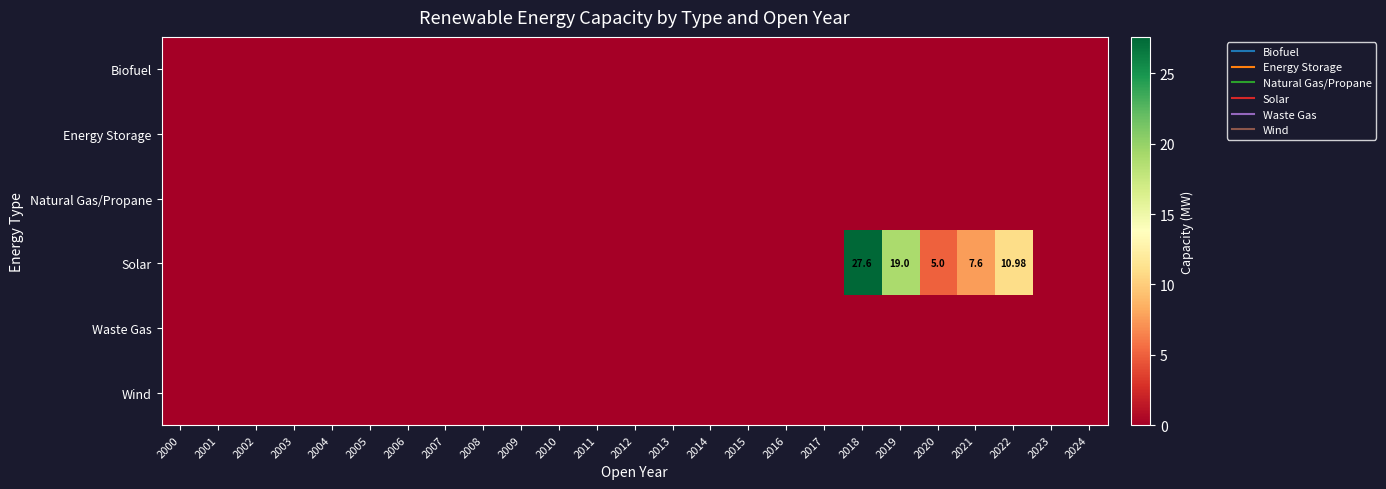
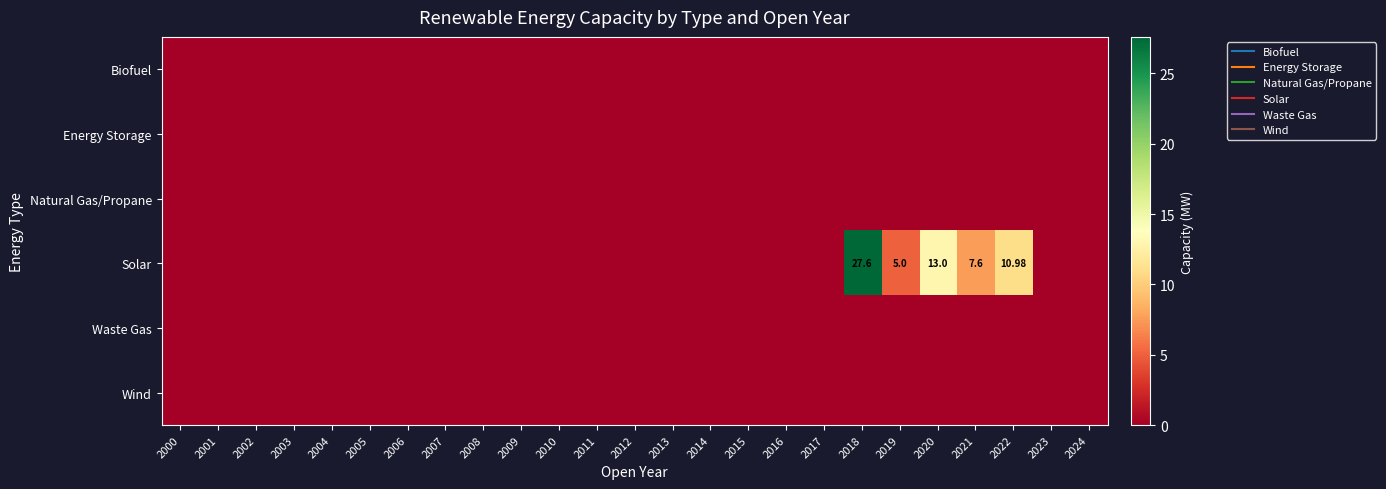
  {
    "Solar": {
      "2018": 27.6,
-     "2019": 19.0,
-     "2020": 5.0,
+     "2019": 5.0,
+     "2020": 13.0,
      "2021": 7.6,
      "2022": 10.98
    }
  }
